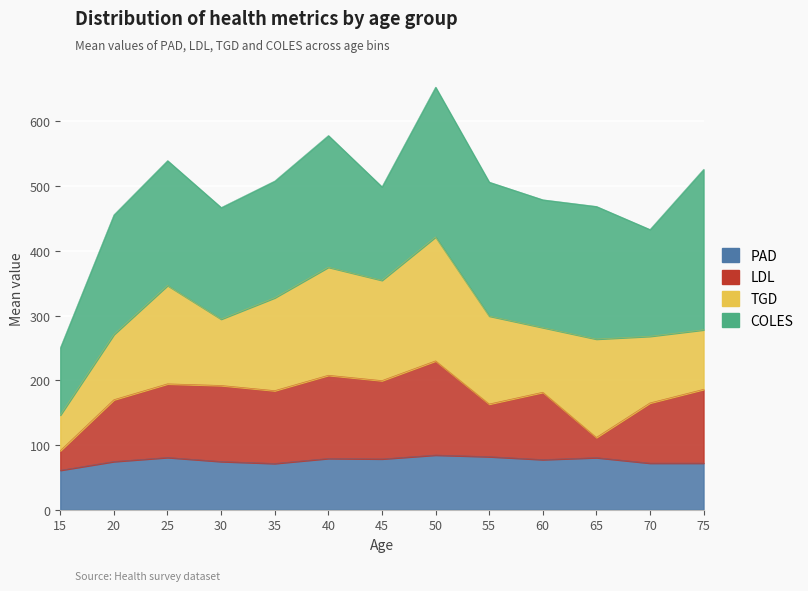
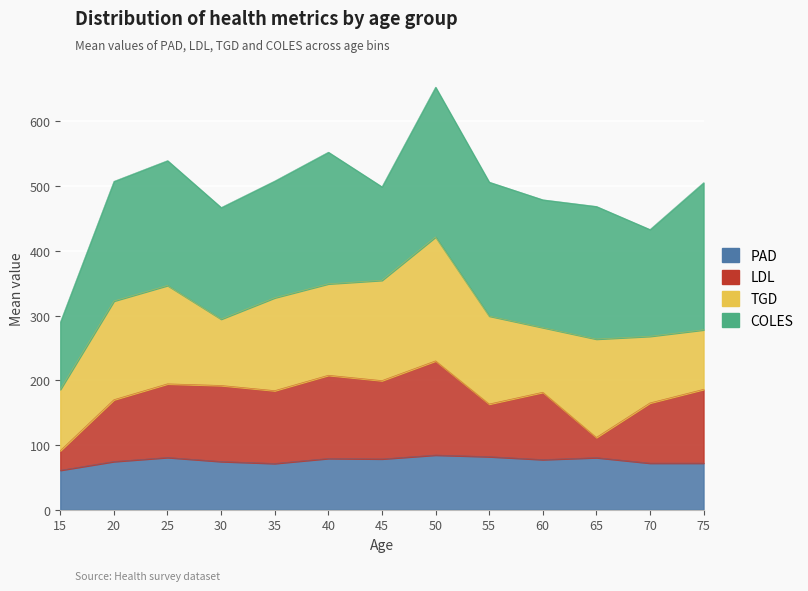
  {
    "PAD": {
      "15": 60,
      "20": 70,
      "25": 80,
      "30": 70,
      "35": 70,
      "40": 80,
      "45": 80,
      "50": 80,
      "55": 80,
      "60": 80,
      "65": 80,
      "70": 70,
      "75": 70
    },
    "LDL": {
      "15": 30,
      "20": 100,
      "25": 110,
      "30": 120,
      "35": 110,
      "40": 130,
      "45": 120,
      "50": 150,
      "55": 80,
      "60": 100,
      "65": 30,
      "70": 90,
      "75": 110
    },
    "TGD": {
-     "15": 60,
-     "20": 100,
+     "15": 90,
+     "20": 150,
      "25": 150,
      "30": 100,
      "35": 140,
-     "40": 170,
+     "40": 140,
      "45": 160,
      "50": 190,
      "55": 140,
      "60": 100,
      "65": 150,
      "70": 100,
      "75": 90
    },
    "COLES": {
      "15": 100,
      "20": 190,
      "25": 190,
      "30": 170,
      "35": 180,
      "40": 200,
      "45": 140,
      "50": 230,
      "55": 210,
      "60": 200,
      "65": 210,
      "70": 170,
-     "75": 250
+     "75": 230
    }
  }
